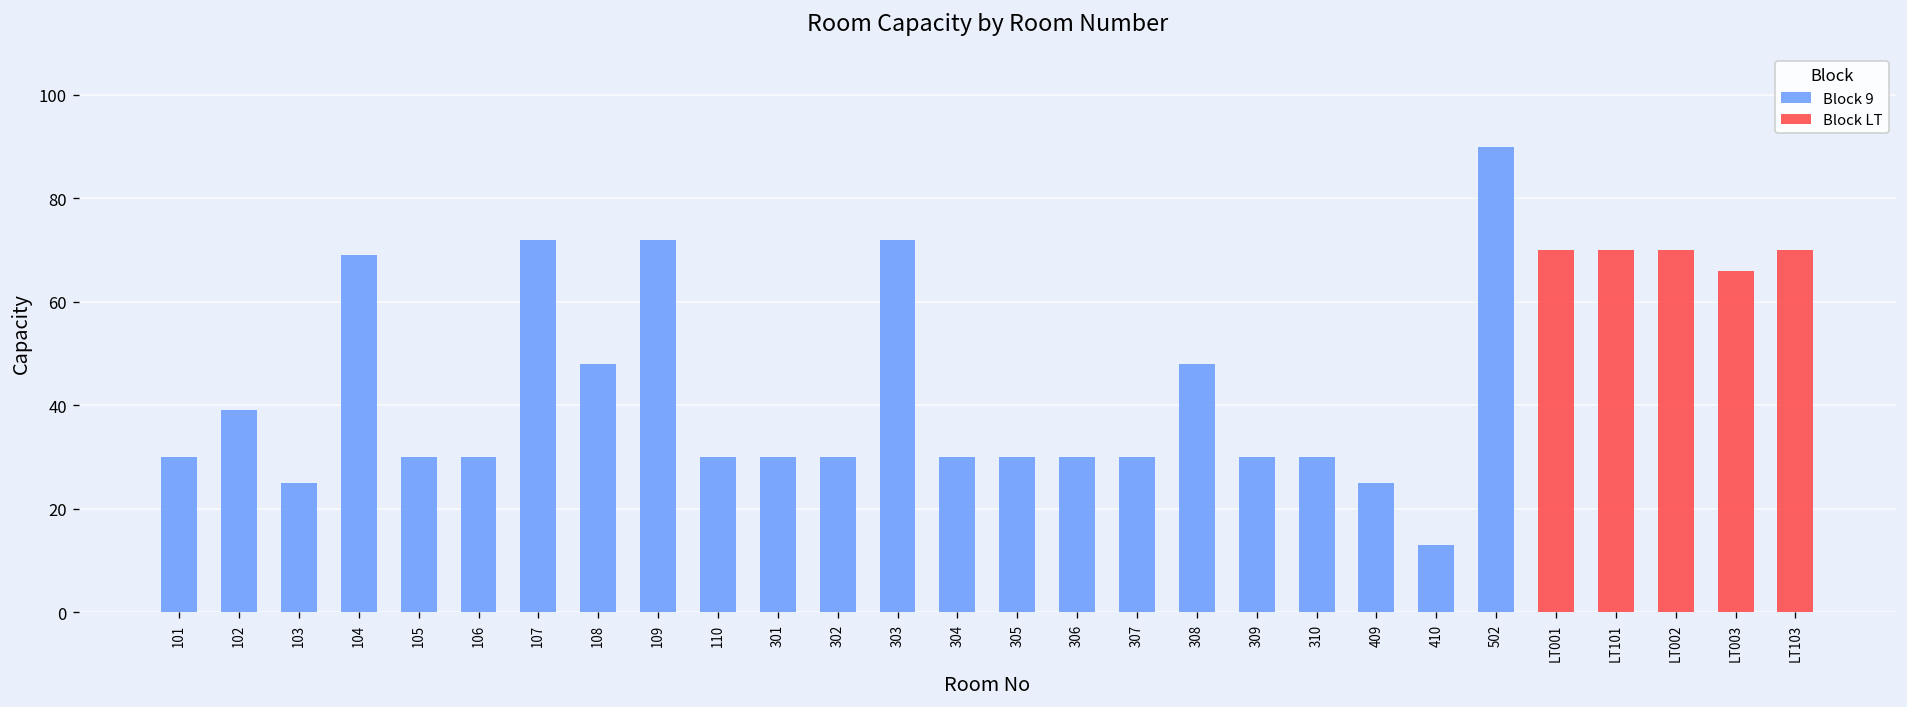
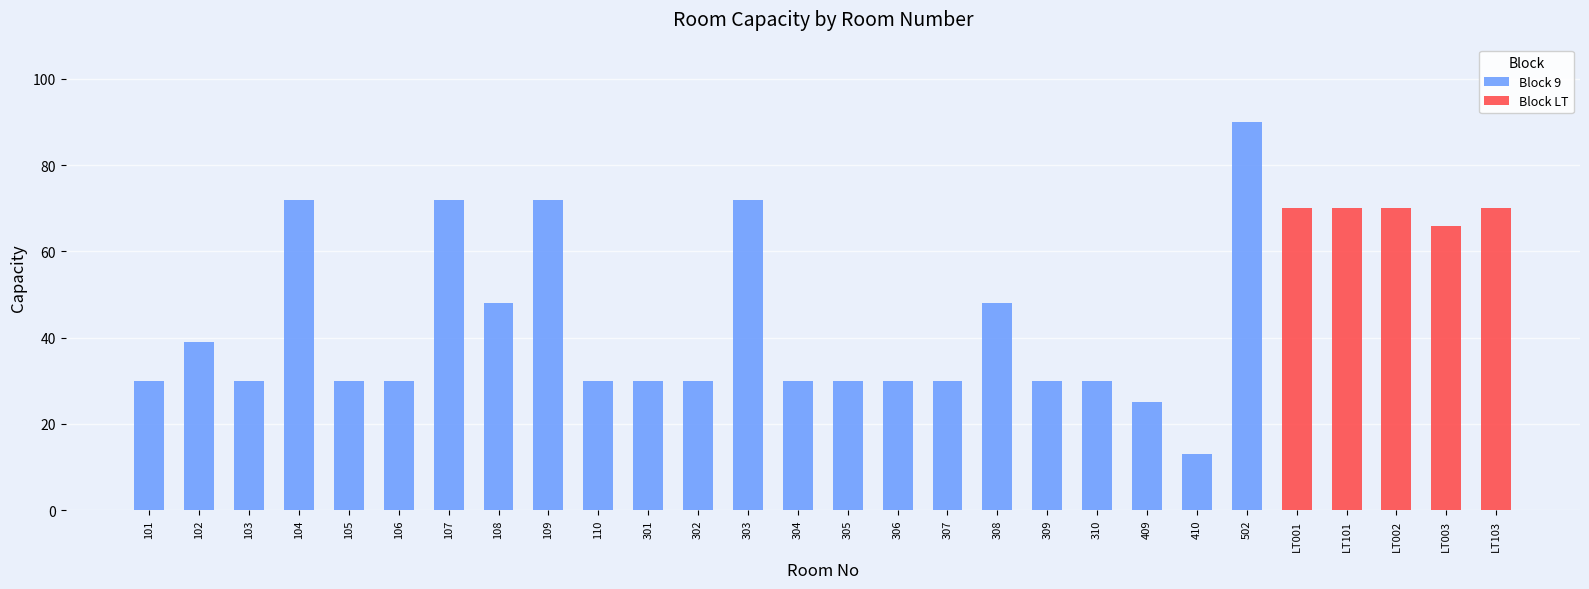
  {
    "101": 30,
    "102": 39,
-   "103": 25,
-   "104": 69,
+   "103": 30,
+   "104": 72,
    "105": 30,
    "106": 30,
    "107": 72,
    "108": 48,
    "109": 72,
    "110": 30,
    "301": 30,
    "302": 30,
    "303": 72,
    "304": 30,
    "305": 30,
    "306": 30,
    "307": 30,
    "308": 48,
    "309": 30,
    "310": 30,
    "409": 25,
    "410": 13,
    "502": 90,
    "LT001": 70,
    "LT101": 70,
    "LT002": 70,
    "LT003": 66,
    "LT103": 70
  }
